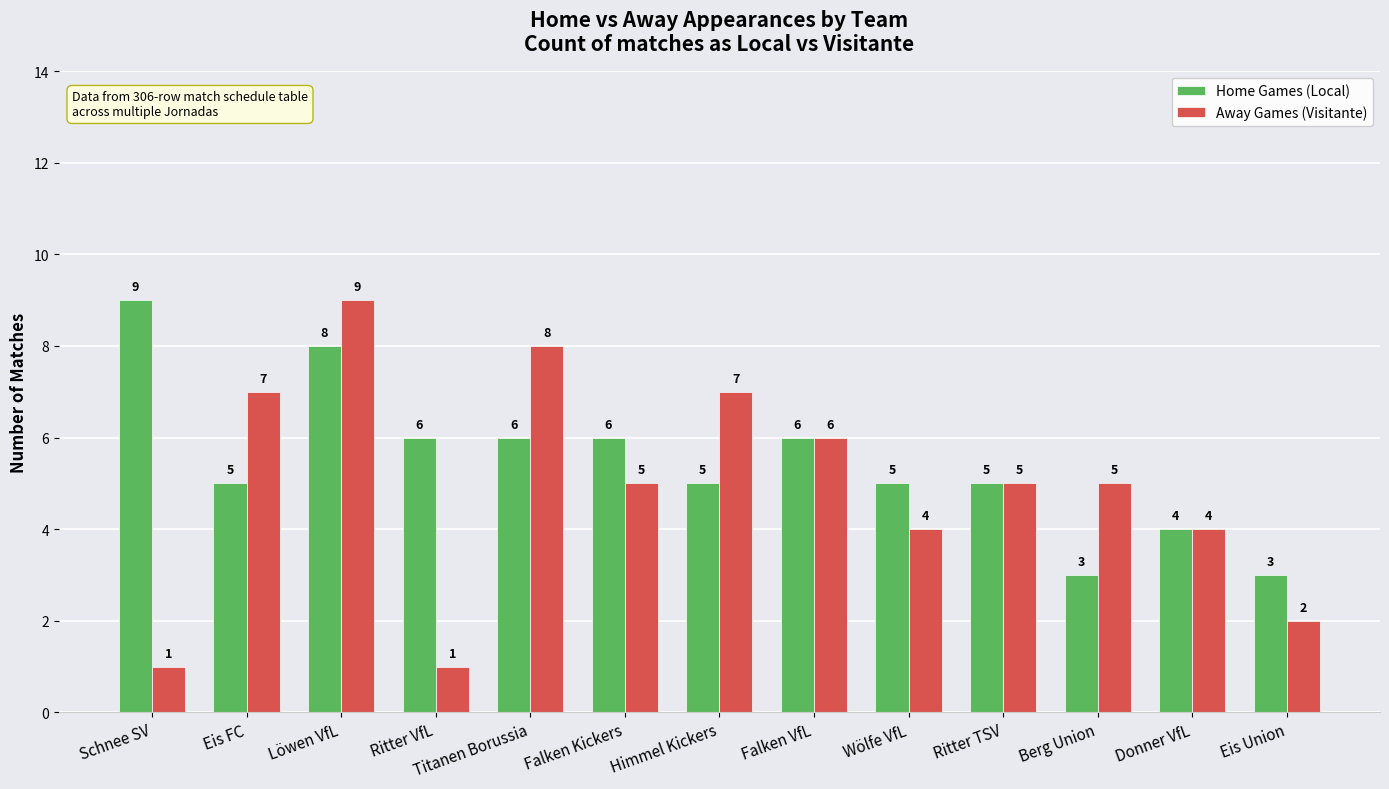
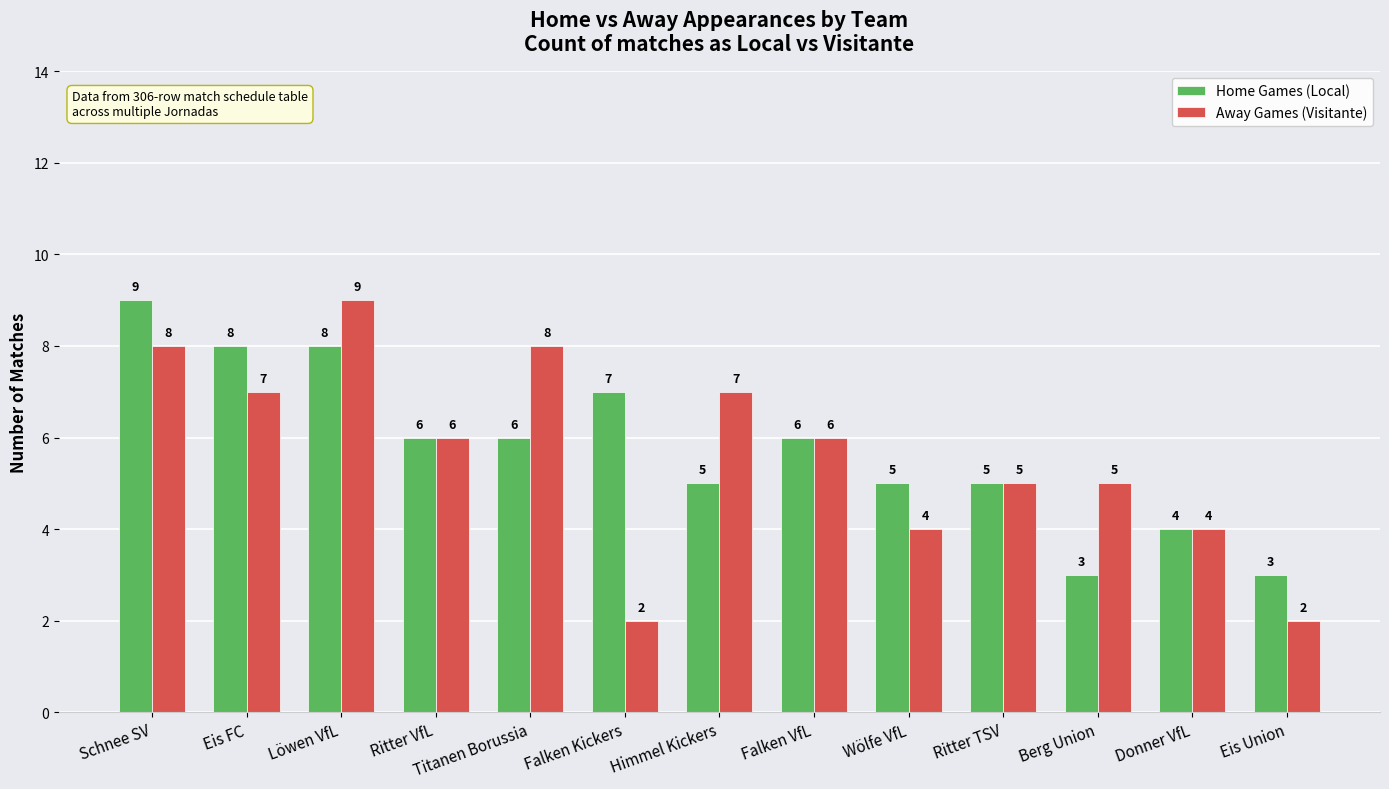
  {
    "Home Games (Local)": {
      "Schnee SV": 9,
-     "Eis FC": 5,
+     "Eis FC": 8,
      "Löwen VfL": 8,
      "Ritter VfL": 6,
      "Titanen Borussia": 6,
-     "Falken Kickers": 6,
+     "Falken Kickers": 7,
      "Himmel Kickers": 5,
      "Falken VfL": 6,
      "Wölfe VfL": 5,
      "Ritter TSV": 5,
      "Berg Union": 3,
      "Donner VfL": 4,
      "Eis Union": 3
    },
    "Away Games (Visitante)": {
-     "Schnee SV": 1,
+     "Schnee SV": 8,
      "Eis FC": 7,
      "Löwen VfL": 9,
-     "Ritter VfL": 1,
+     "Ritter VfL": 6,
      "Titanen Borussia": 8,
-     "Falken Kickers": 5,
+     "Falken Kickers": 2,
      "Himmel Kickers": 7,
      "Falken VfL": 6,
      "Wölfe VfL": 4,
      "Ritter TSV": 5,
      "Berg Union": 5,
      "Donner VfL": 4,
      "Eis Union": 2
    }
  }
